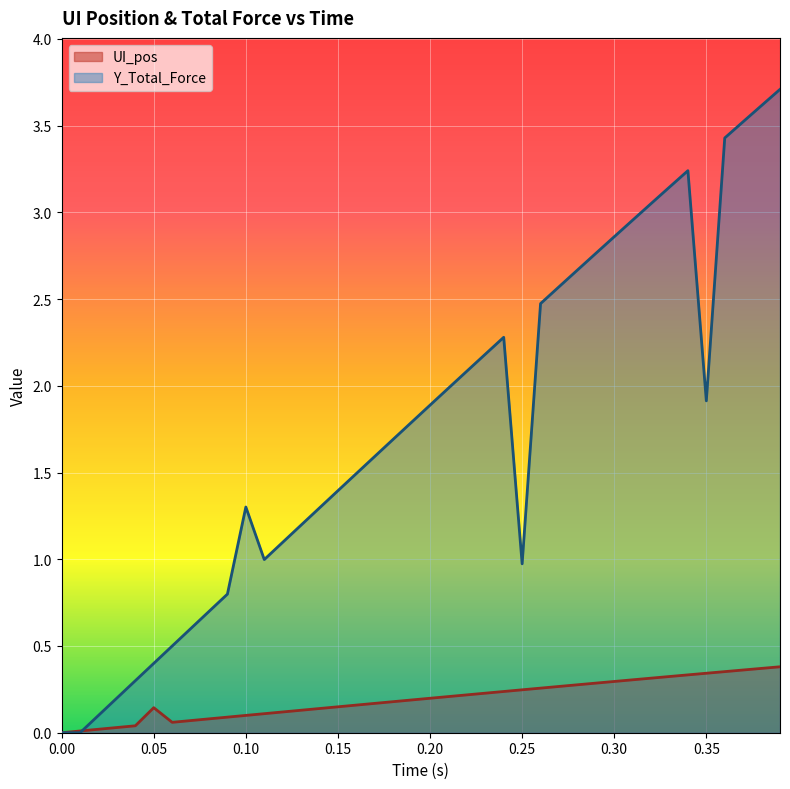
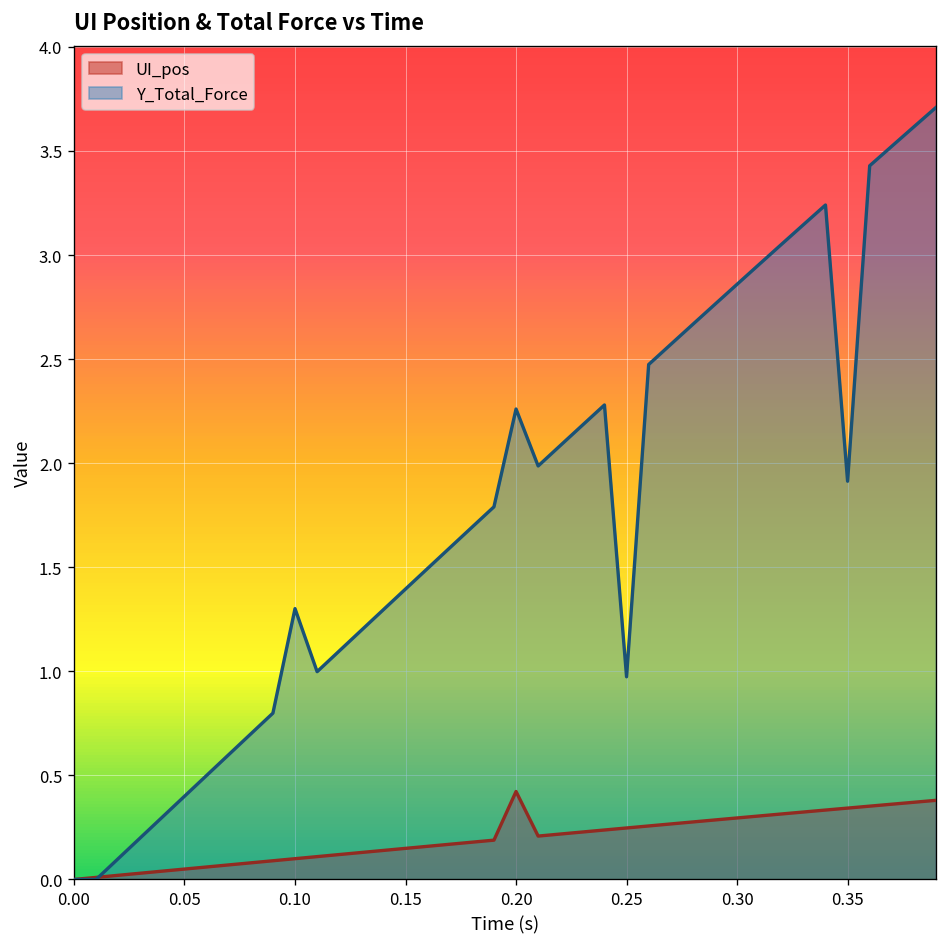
  {
    "UI_pos": {
-     "0.05": 0.14,
+     "0.05": 0.05,
      "0.10": 0.10,
      "0.15": 0.15,
-     "0.20": 0.20,
+     "0.20": 0.42,
      "0.25": 0.25,
      "0.30": 0.30,
      "0.35": 0.34
    },
    "Y_Total_Force": {
      "0.05": 0.40,
      "0.10": 1.30,
      "0.15": 1.40,
-     "0.20": 1.89,
+     "0.20": 2.26,
      "0.25": 0.97,
      "0.30": 2.86,
      "0.35": 1.91
    }
  }
